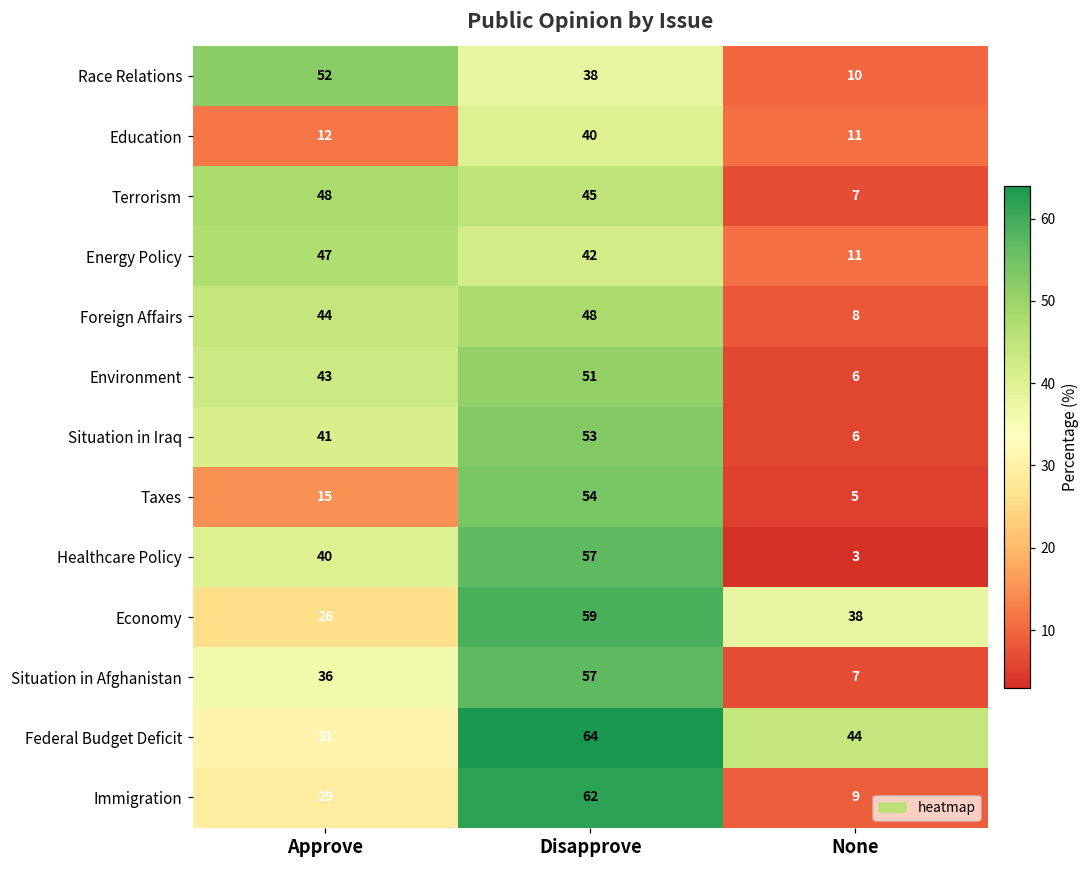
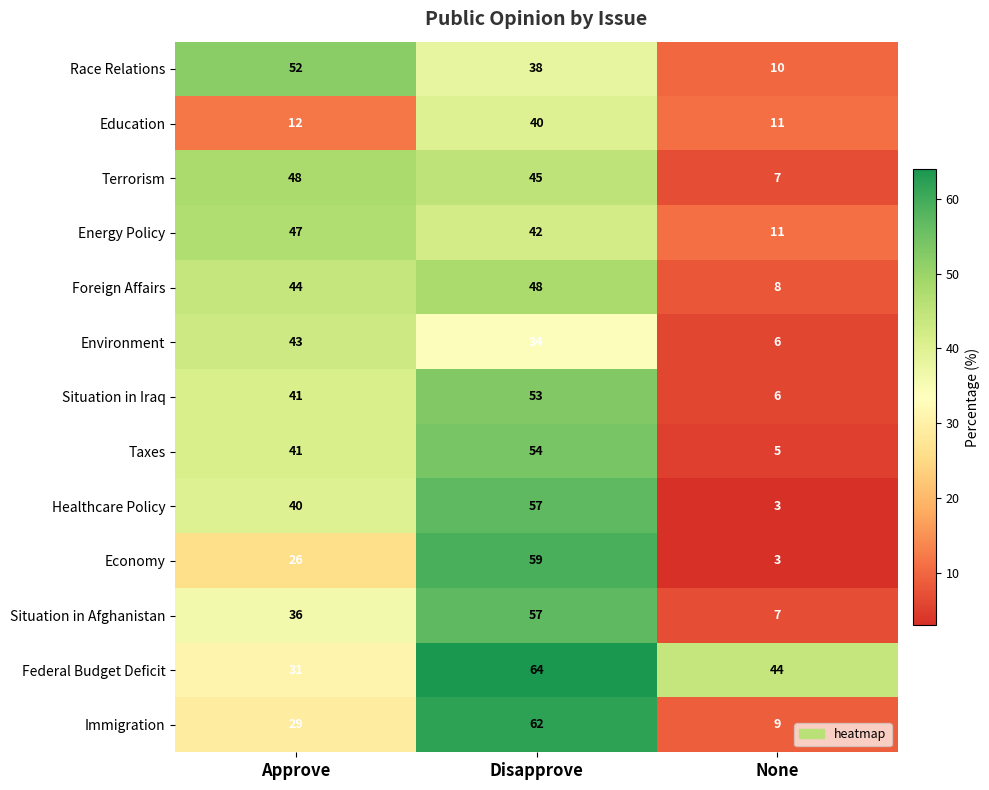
  {
    "Race Relations": {
      "Approve": 52,
      "Disapprove": 38,
      "None": 10
    },
    "Education": {
      "Approve": 12,
      "Disapprove": 40,
      "None": 11
    },
    "Terrorism": {
      "Approve": 48,
      "Disapprove": 45,
      "None": 7
    },
    "Energy Policy": {
      "Approve": 47,
      "Disapprove": 42,
      "None": 11
    },
    "Foreign Affairs": {
      "Approve": 44,
      "Disapprove": 48,
      "None": 8
    },
    "Environment": {
      "Approve": 43,
-     "Disapprove": 51,
+     "Disapprove": 34,
      "None": 6
    },
    "Situation in Iraq": {
      "Approve": 41,
      "Disapprove": 53,
      "None": 6
    },
    "Taxes": {
-     "Approve": 15,
+     "Approve": 41,
      "Disapprove": 54,
      "None": 5
    },
    "Healthcare Policy": {
      "Approve": 40,
      "Disapprove": 57,
      "None": 3
    },
    "Economy": {
      "Approve": 26,
      "Disapprove": 59,
-     "None": 38
+     "None": 3
    },
    "Situation in Afghanistan": {
      "Approve": 36,
      "Disapprove": 57,
      "None": 7
    },
    "Federal Budget Deficit": {
      "Approve": 31,
      "Disapprove": 64,
      "None": 44
    },
    "Immigration": {
      "Approve": 29,
      "Disapprove": 62,
      "None": 9
    }
  }
